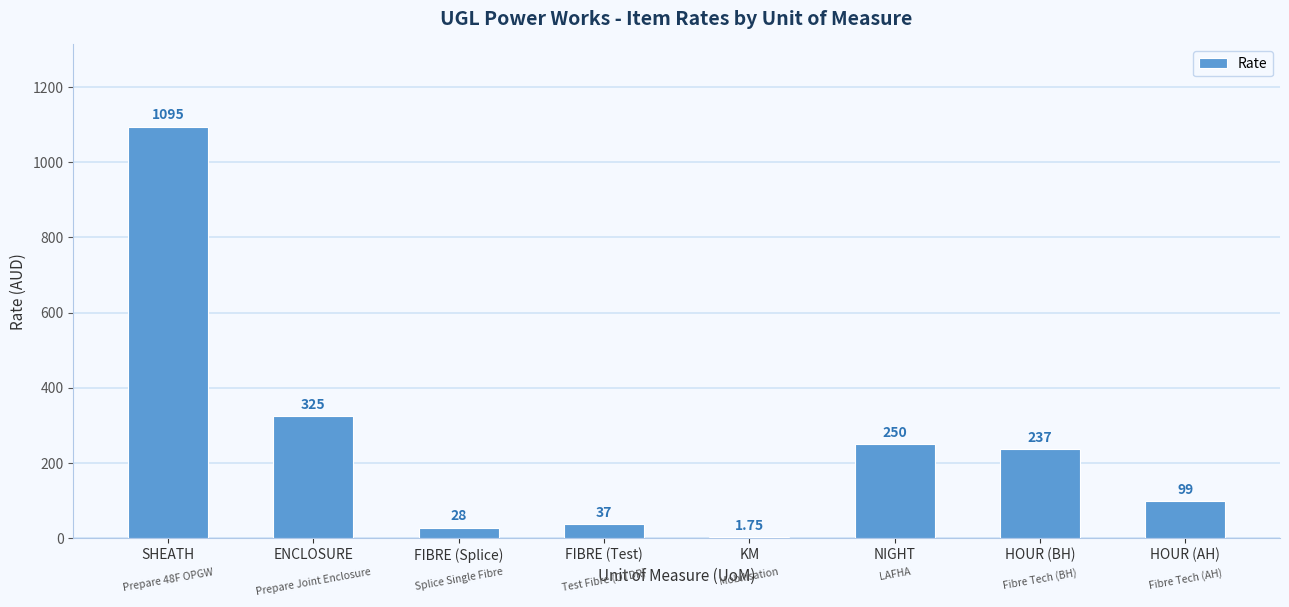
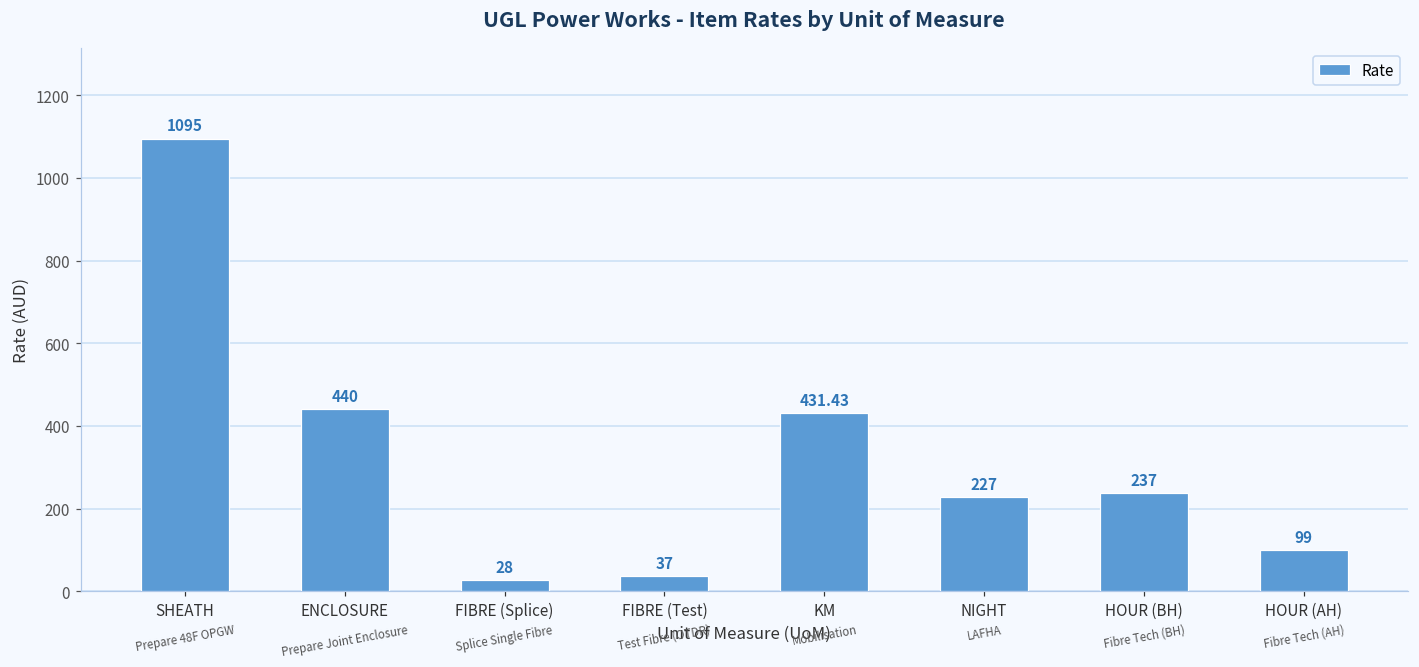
  {
    "SHEATH": 1095,
-   "ENCLOSURE": 325,
+   "ENCLOSURE": 440,
    "FIBRE (Splice)": 28,
    "FIBRE (Test)": 37,
-   "KM": 1.75,
-   "NIGHT": 250,
+   "KM": 431.43,
+   "NIGHT": 227,
    "HOUR (BH)": 237,
    "HOUR (AH)": 99
  }
